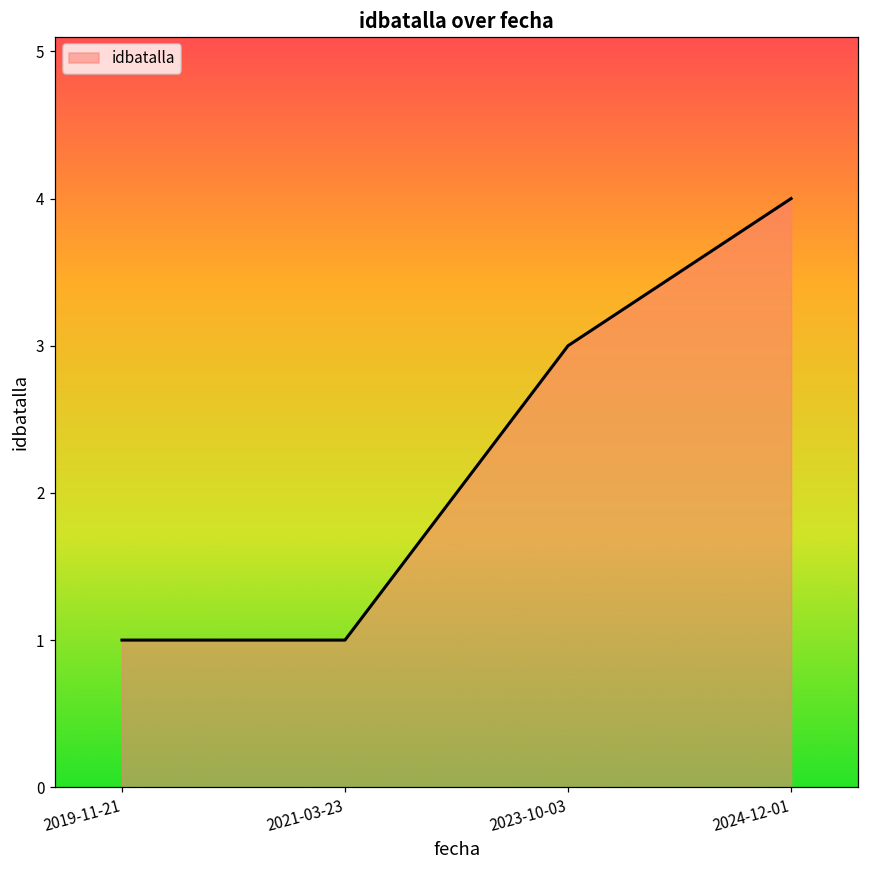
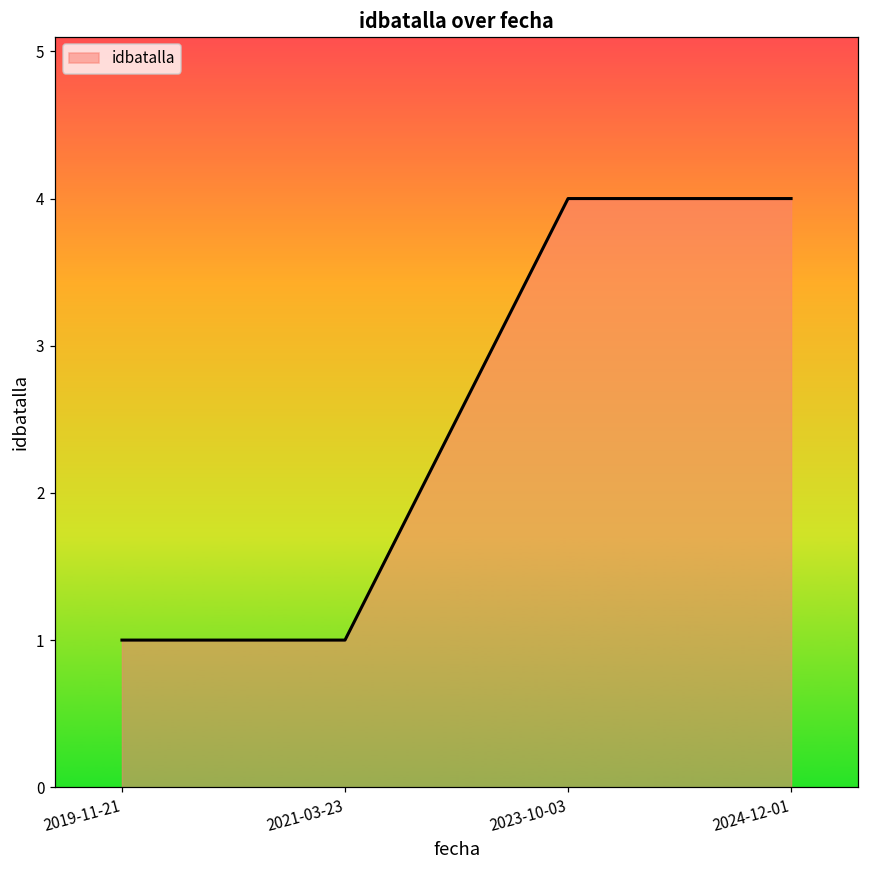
  {
    "2019-11-21": 1,
    "2021-03-23": 1,
-   "2023-10-03": 3,
+   "2023-10-03": 4,
    "2024-12-01": 4
  }
